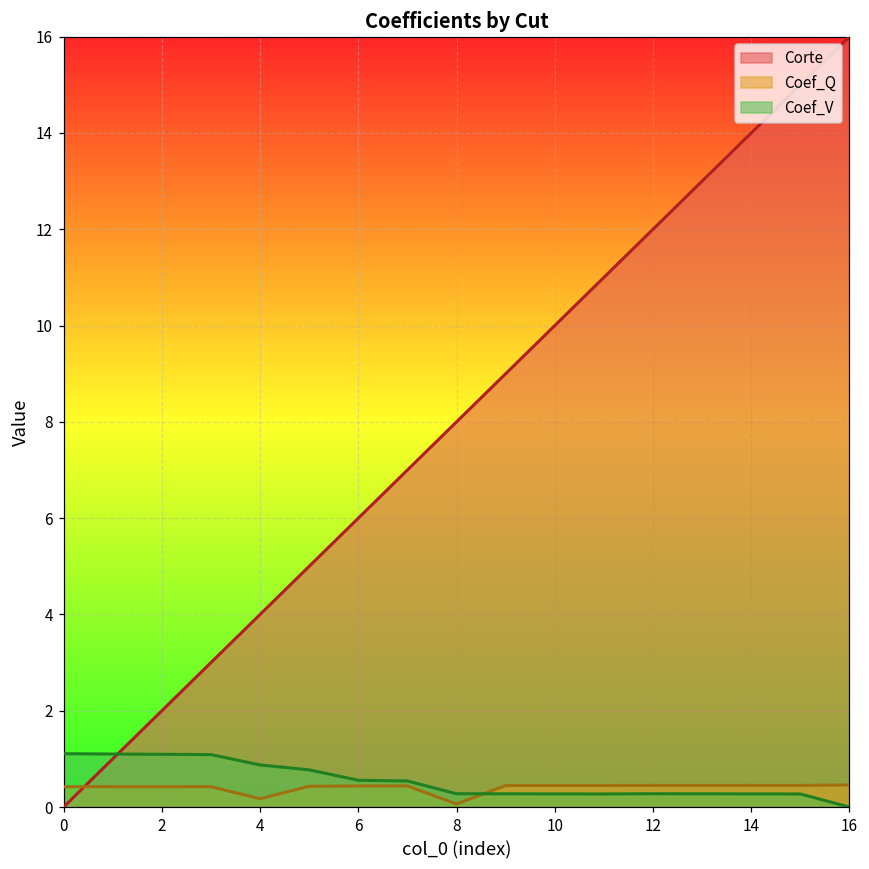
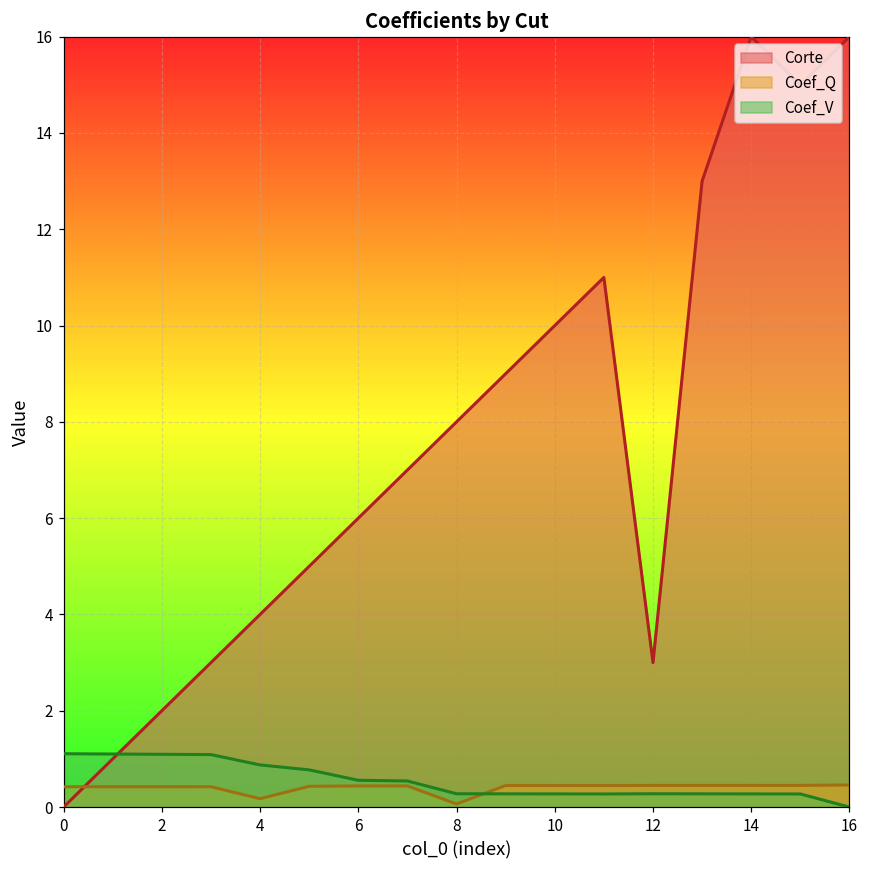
  {
    "Corte": {
      "0": 0,
      "2": 2,
      "4": 4,
      "6": 6,
      "8": 8,
      "10": 10,
-     "12": 12,
-     "14": 14,
+     "12": 3,
+     "14": 16,
      "16": 16
    },
    "Coef_Q": {
      "0": 0.4,
      "2": 0.4,
      "4": 0.2,
      "6": 0.4,
      "8": 0.1,
      "10": 0.4,
      "12": 0.5,
      "14": 0.5,
      "16": 0.5
    },
    "Coef_V": {
      "0": 1.1,
      "2": 1.1,
      "4": 0.9,
      "6": 0.6,
      "8": 0.3,
      "10": 0.3,
      "12": 0.3,
      "14": 0.3,
      "16": 0
    }
  }
